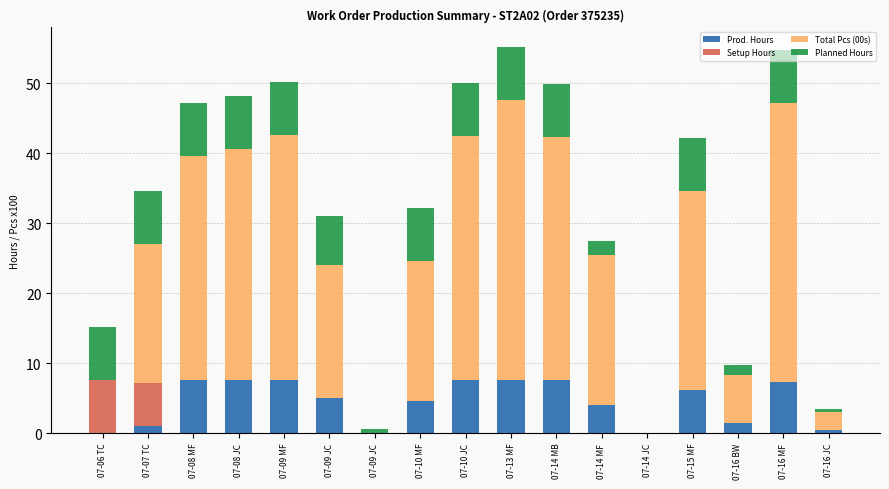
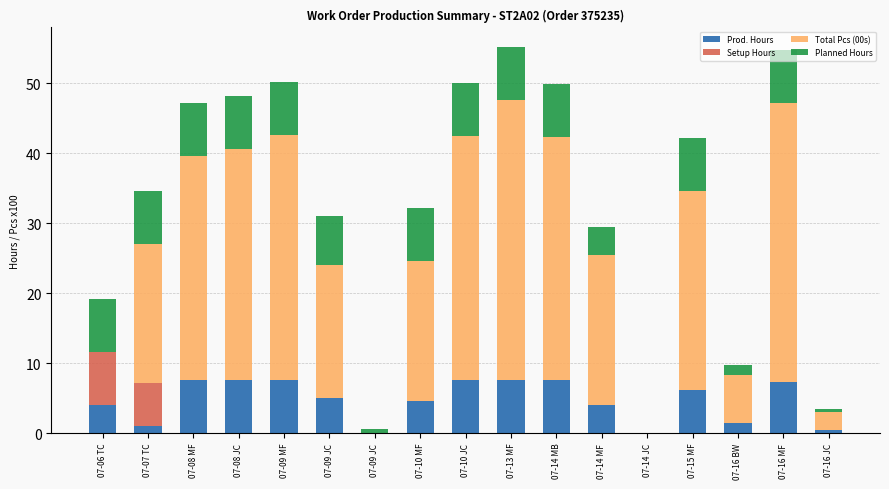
  {
    "Prod. Hours": {
-     "07-06 TC": 0,
+     "07-06 TC": 4,
      "07-07 TC": 1,
      "07-08 MF": 8,
      "07-08 JC": 8,
      "07-09 MF": 8,
      "07-10 MF": 5,
      "07-10 JC": 8,
      "07-13 MF": 8,
      "07-14 MB": 8,
      "07-14 MF": 4,
      "07-14 JC": 0,
      "07-15 MF": 6,
      "07-16 BW": 2,
      "07-16 MF": 7,
      "07-16 JC": 1
    },
    "Setup Hours": {
      "07-06 TC": 8,
      "07-07 TC": 6,
      "07-08 MF": 0,
      "07-08 JC": 0,
      "07-09 MF": 0,
      "07-10 MF": 0,
      "07-10 JC": 0,
      "07-13 MF": 0,
      "07-14 MB": 0,
      "07-14 MF": 0,
      "07-14 JC": 0,
      "07-15 MF": 0,
      "07-16 BW": 0,
      "07-16 MF": 0,
      "07-16 JC": 0
    },
    "Total Pcs (00s)": {
      "07-06 TC": 0,
      "07-07 TC": 20,
      "07-08 MF": 32,
      "07-08 JC": 33,
      "07-09 MF": 35,
      "07-10 MF": 20,
      "07-10 JC": 35,
      "07-13 MF": 40,
      "07-14 MB": 35,
      "07-14 MF": 22,
      "07-14 JC": 0,
      "07-15 MF": 29,
      "07-16 BW": 7,
      "07-16 MF": 40,
      "07-16 JC": 3
    },
    "Planned Hours": {
      "07-06 TC": 8,
      "07-07 TC": 8,
      "07-08 MF": 8,
      "07-08 JC": 8,
      "07-09 MF": 8,
      "07-10 MF": 8,
      "07-10 JC": 8,
      "07-13 MF": 8,
      "07-14 MB": 8,
-     "07-14 MF": 2,
+     "07-14 MF": 4,
      "07-14 JC": 0,
      "07-15 MF": 8,
      "07-16 BW": 2,
      "07-16 JC": 1
    }
  }
